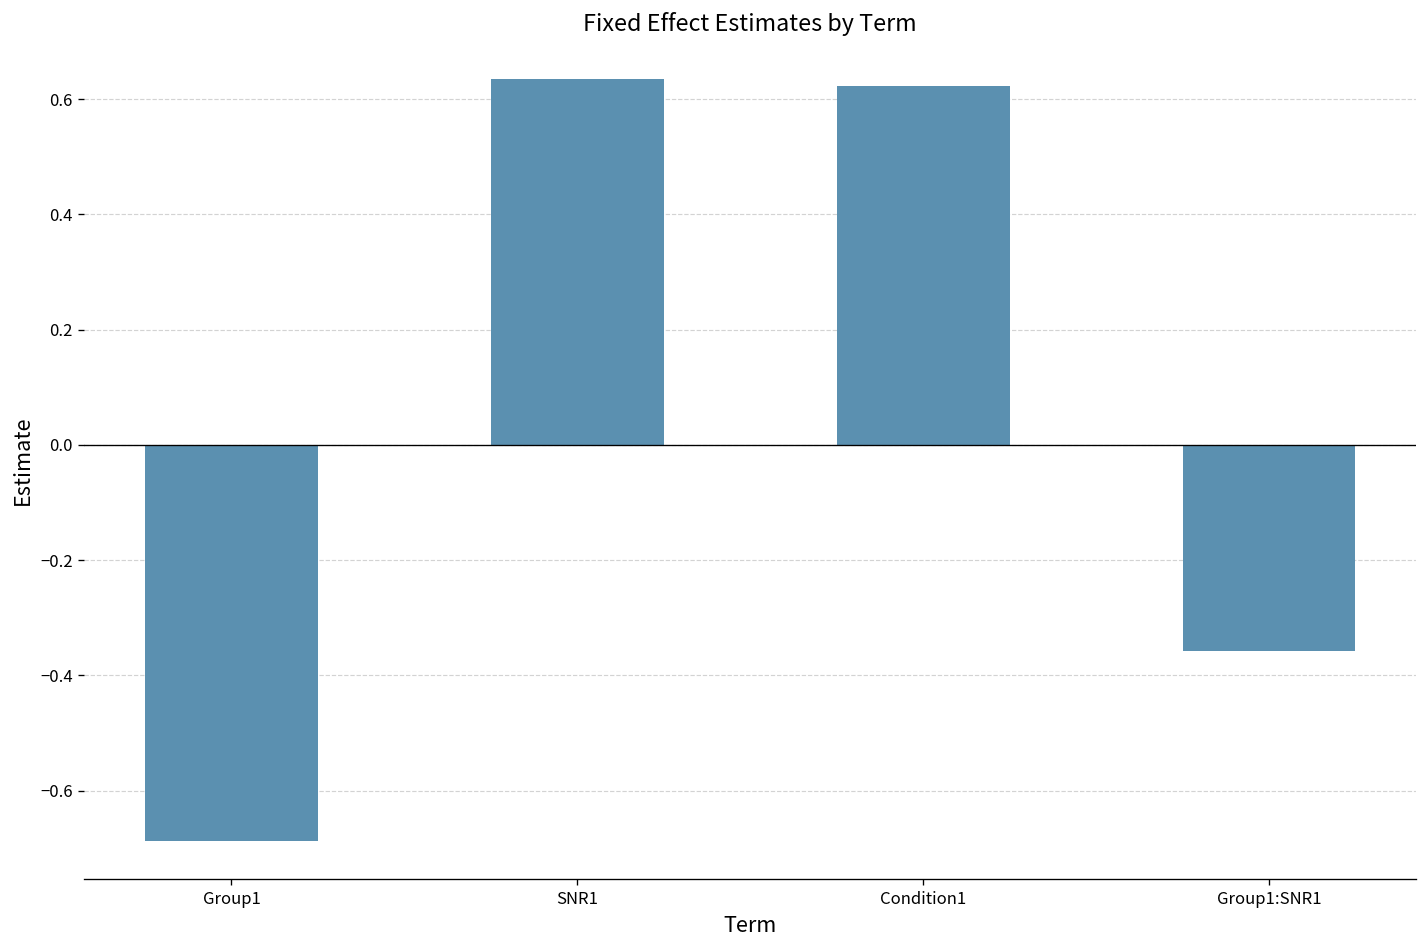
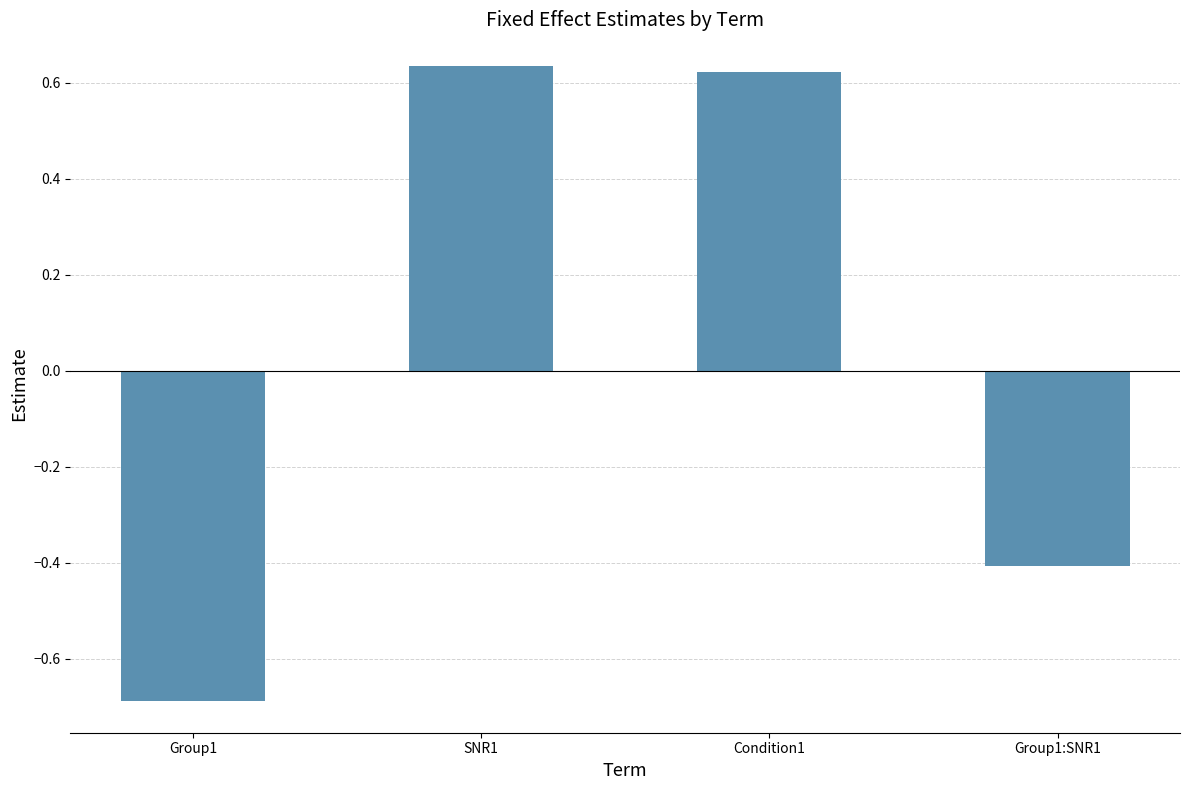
  {
    "Group1": -0.69,
    "SNR1": 0.63,
    "Condition1": 0.62,
-   "Group1:SNR1": -0.36
+   "Group1:SNR1": -0.41
  }
